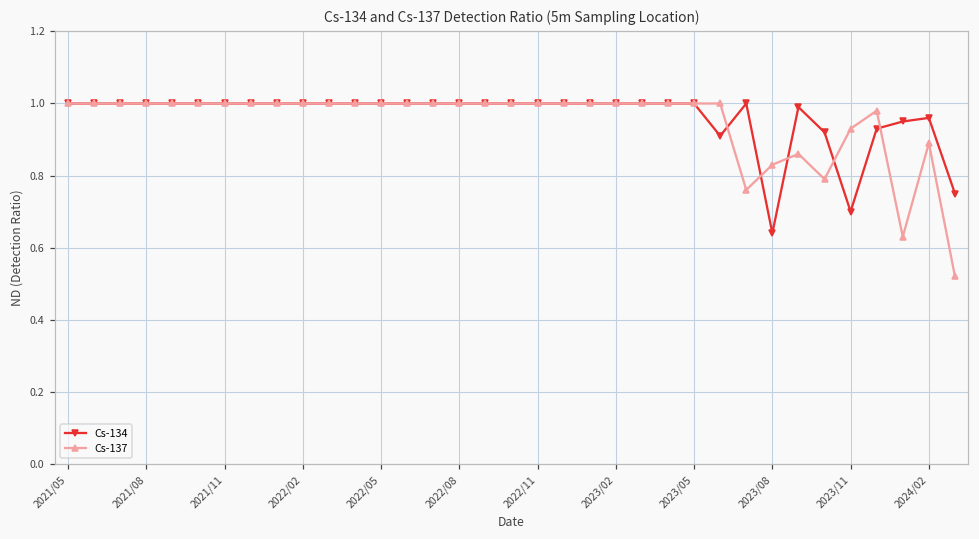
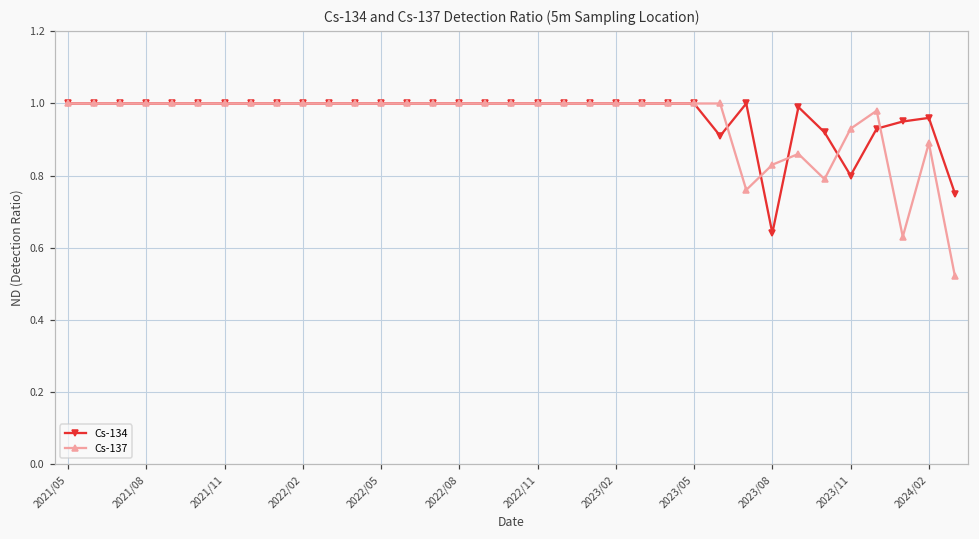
  {
    "Cs-134": {
      "2023/08": 0.64,
-     "2023/11": 0.7,
+     "2023/11": 0.8,
      "2024/02": 0.96
    },
    "Cs-137": {
      "2023/08": 0.83,
      "2023/11": 0.93,
      "2024/02": 0.89
    }
  }
